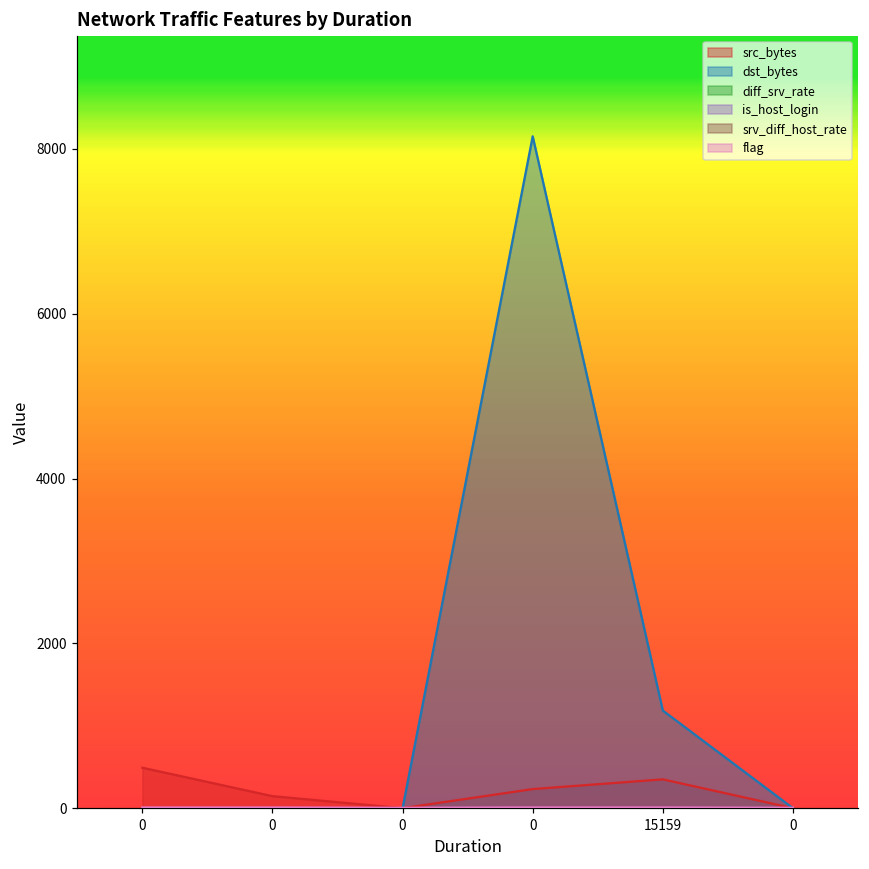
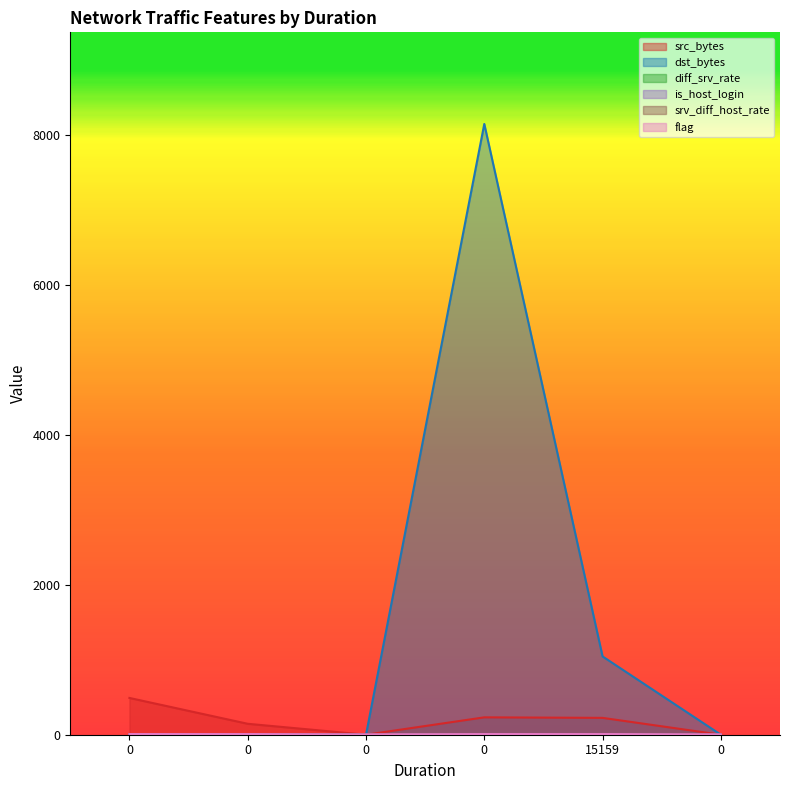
  {
    "src_bytes": {
-     "15159": 400
+     "15159": 200
    },
    "dst_bytes": {
-     "15159": 1200
+     "15159": 1000
    }
  }
